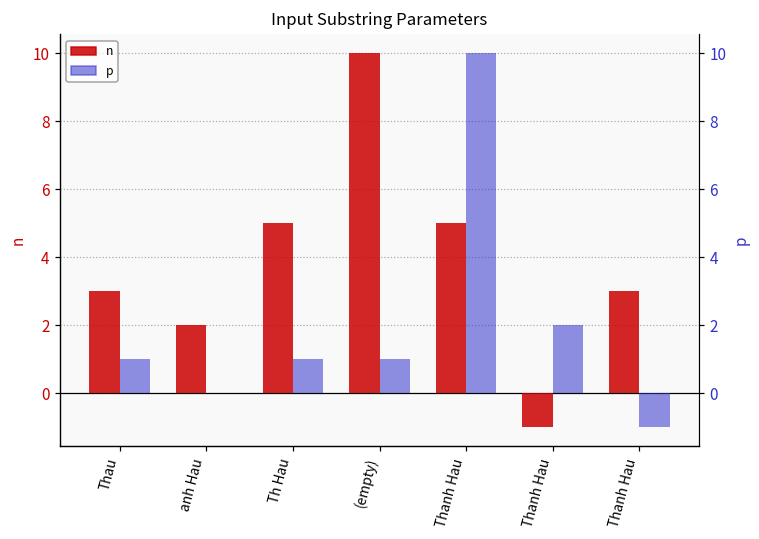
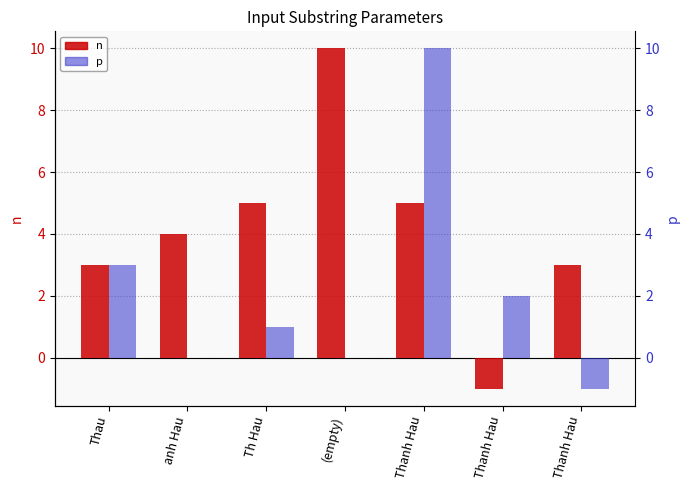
  {
    "n": {
      "Thau": 3,
-     "anh Hau": 2,
+     "anh Hau": 4,
      "Th Hau": 5,
      "(empty)": 10
    },
    "p": {
-     "Thau": 1,
+     "Thau": 3,
      "anh Hau": 0,
      "Th Hau": 1,
-     "(empty)": 1
+     "(empty)": 0
    }
  }
